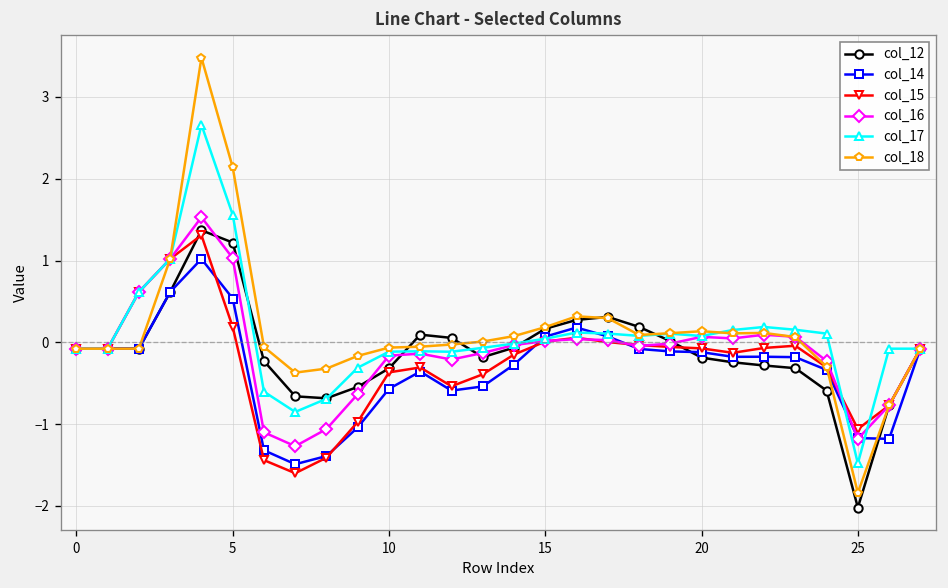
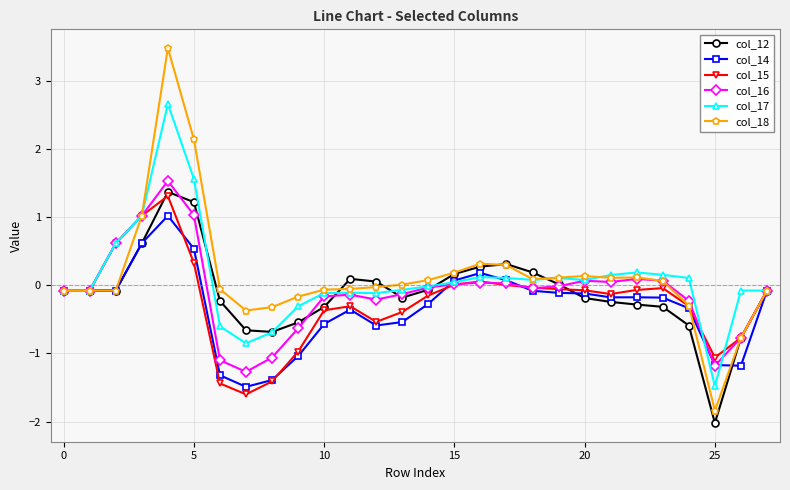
  {
    "col_12": {
      "5": 1.2,
      "10": -0.3,
      "20": -0.2,
      "25": -2.0
    },
    "col_14": {
      "5": 0.5,
      "10": -0.6,
      "20": -0.1
    },
    "col_15": {
-     "5": 0.2,
+     "5": 0.3,
      "10": -0.4,
      "20": -0.1,
      "25": -1.1
    },
    "col_16": {
      "5": 1.0,
      "10": -0.2
    },
    "col_17": {
      "5": 1.6,
      "10": -0.1,
      "25": -1.5
    },
    "col_18": {
      "5": 2.1,
      "10": -0.1,
      "20": 0.1,
      "25": -1.8
    }
  }
